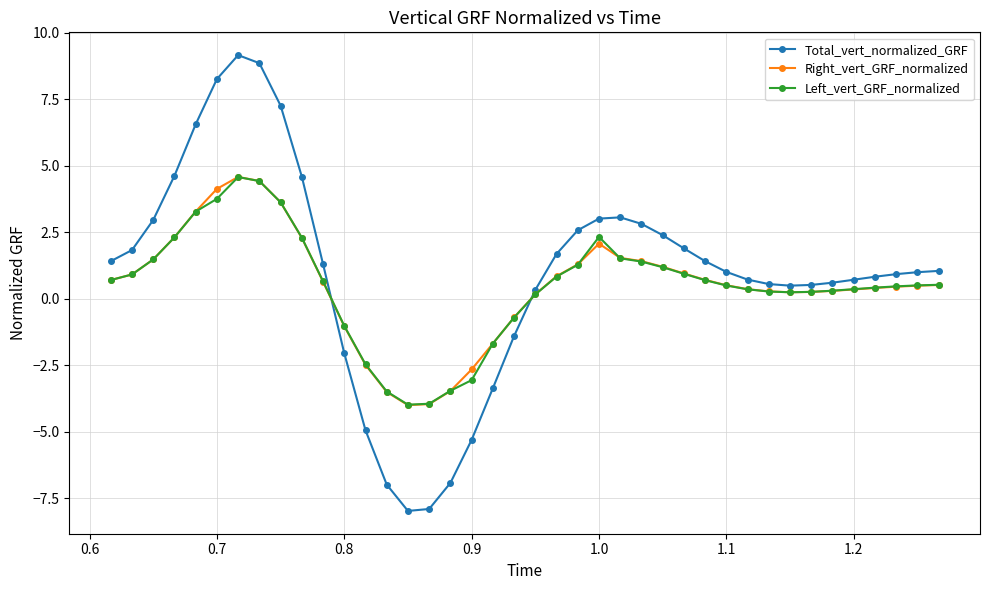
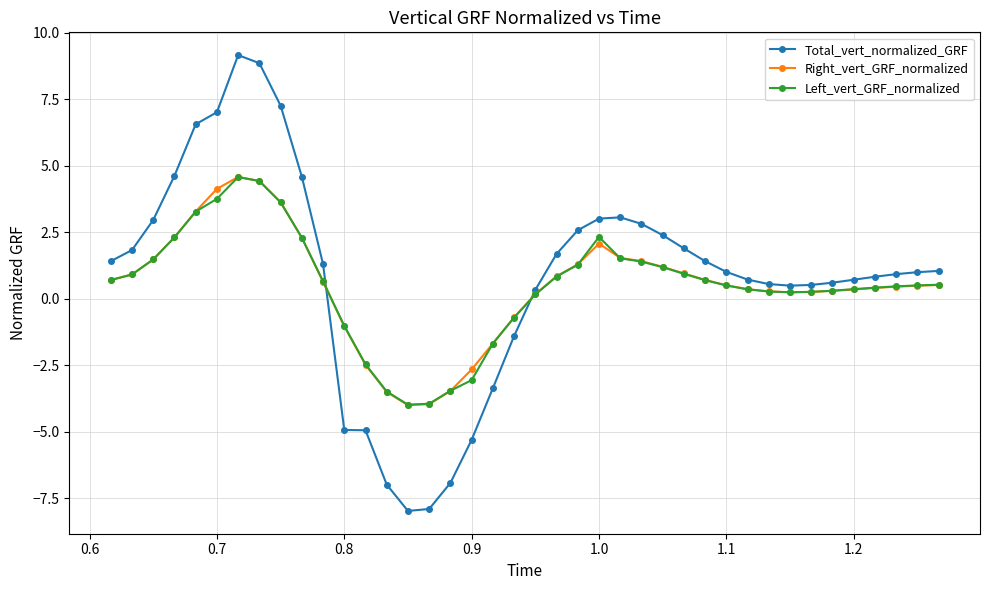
  {
    "Total_vert_normalized_GRF": {
-     "0.7": 8.3,
-     "0.8": -2.0,
+     "0.7": 7.0,
+     "0.8": -4.9,
      "0.9": -5.3,
      "1.0": 3.0,
      "1.1": 1.0,
      "1.2": 0.7
    },
    "Right_vert_GRF_normalized": {
      "0.7": 4.1,
      "0.9": -2.7,
      "1.0": 2.1
    },
    "Left_vert_GRF_normalized": {
      "0.7": 3.8,
      "0.9": -3.1,
      "1.0": 2.3
    }
  }
